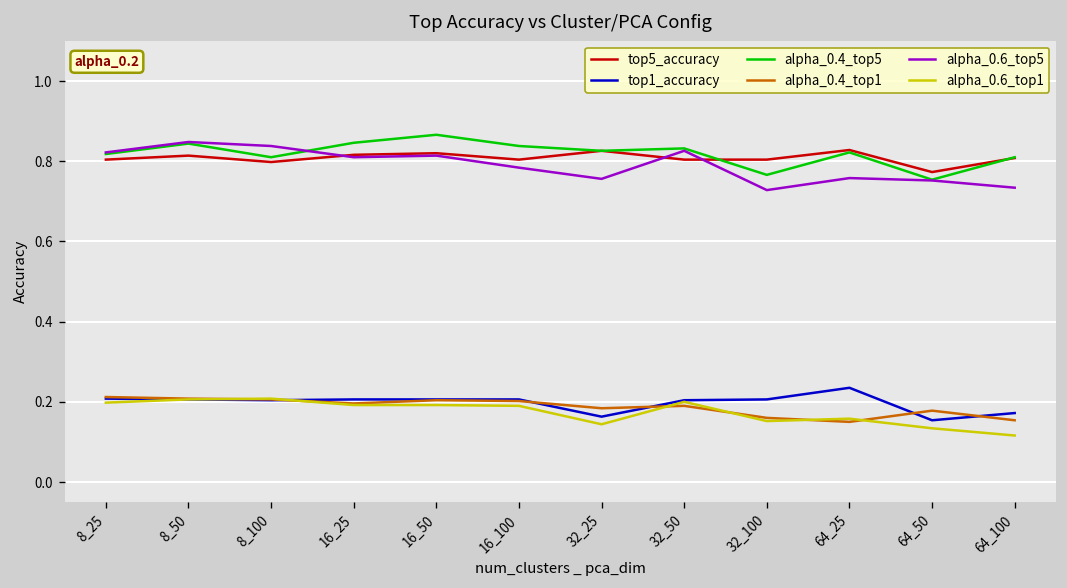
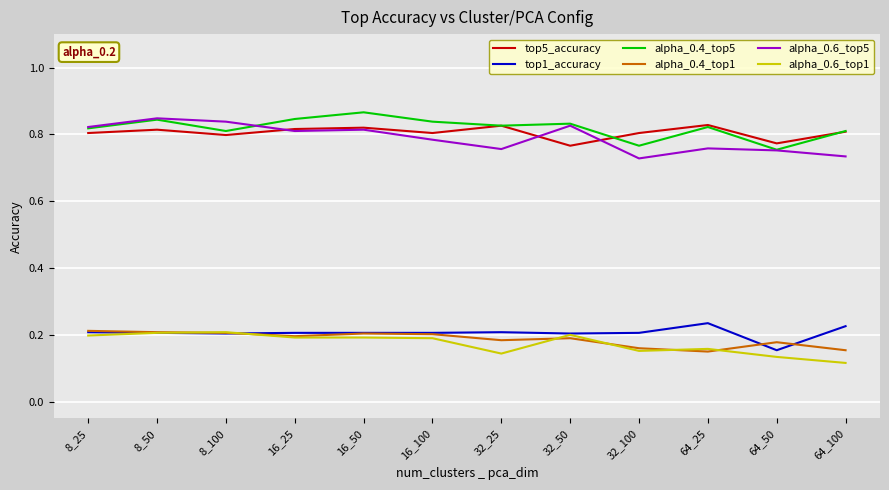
  {
    "top5_accuracy": {
      "8_25": 0.80,
      "8_50": 0.81,
      "8_100": 0.80,
      "16_100": 0.80,
-     "32_50": 0.80,
+     "32_50": 0.77,
      "32_100": 0.80,
      "64_50": 0.77
    },
    "top1_accuracy": {
      "16_25": 0.21,
-     "32_25": 0.16,
+     "32_25": 0.21,
      "32_100": 0.21,
      "64_25": 0.24,
      "64_50": 0.15,
-     "64_100": 0.17
+     "64_100": 0.23
    },
    "alpha_0.4_top5": {
      "8_100": 0.81,
      "16_25": 0.85,
      "16_50": 0.87,
      "16_100": 0.84,
      "32_100": 0.77
    },
    "alpha_0.4_top1": {
      "32_25": 0.18,
      "32_50": 0.19,
      "32_100": 0.16,
      "64_25": 0.15,
      "64_50": 0.18,
      "64_100": 0.15
    },
    "alpha_0.6_top5": {
      "8_100": 0.84,
      "16_100": 0.78,
      "32_25": 0.76,
      "32_100": 0.73,
      "64_25": 0.76,
      "64_100": 0.73
    },
    "alpha_0.6_top1": {
      "8_25": 0.20,
      "16_50": 0.19,
      "16_100": 0.19,
      "32_25": 0.14,
      "32_100": 0.15,
      "64_25": 0.16,
      "64_50": 0.13,
      "64_100": 0.12
    }
  }
